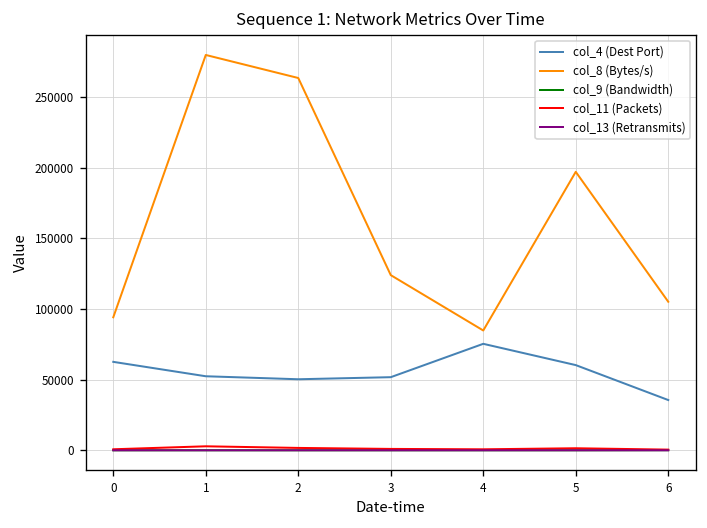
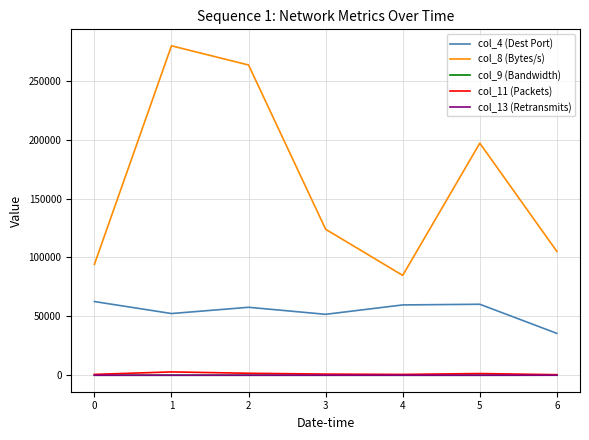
  {
    "col_4 (Dest Port)": {
      "0": 63000,
      "1": 52000,
-     "2": 50000,
+     "2": 58000,
      "3": 52000,
-     "4": 75000,
+     "4": 60000,
      "5": 60000,
      "6": 36000
    },
    "col_8 (Bytes/s)": {
      "0": 94000,
      "1": 280000,
      "2": 263000,
      "3": 124000,
      "4": 85000,
      "5": 197000,
      "6": 105000
    },
    "col_13 (Retransmits)": {
      "1": 0
    },
    "col_11 (Packets)": {
      "1": 3000
    }
  }
